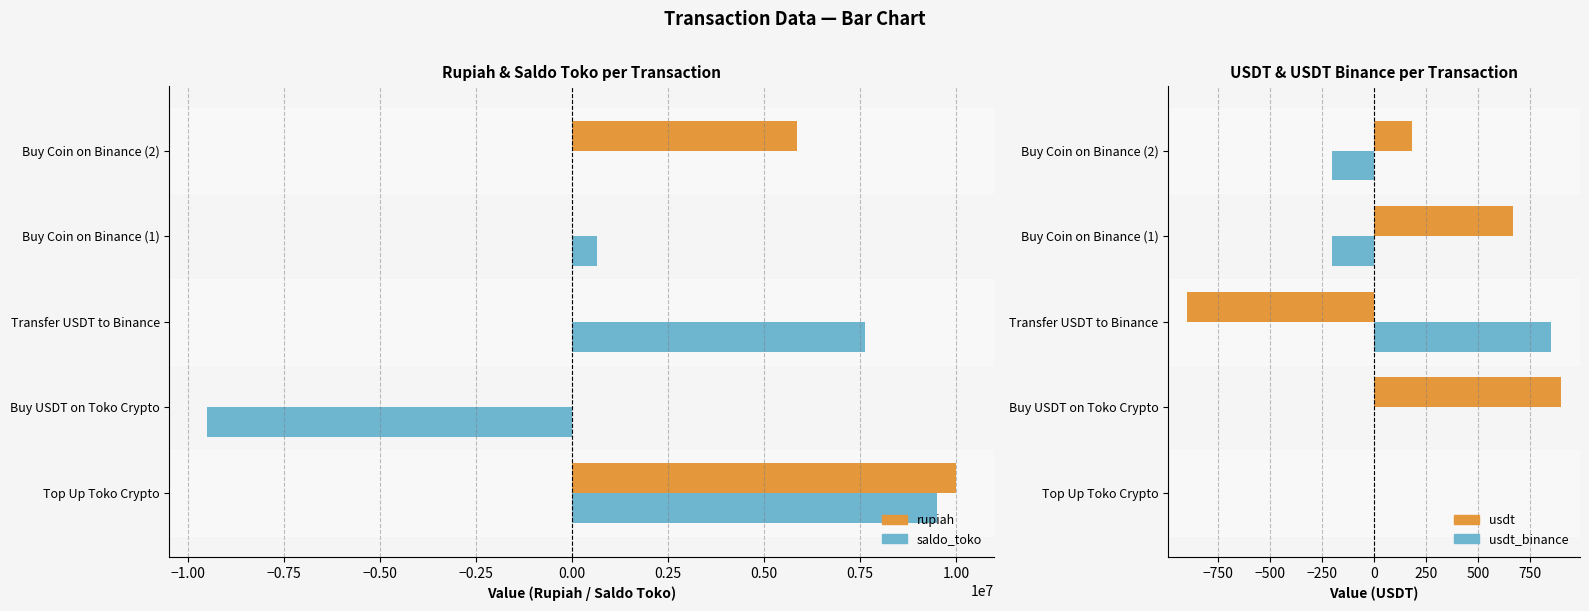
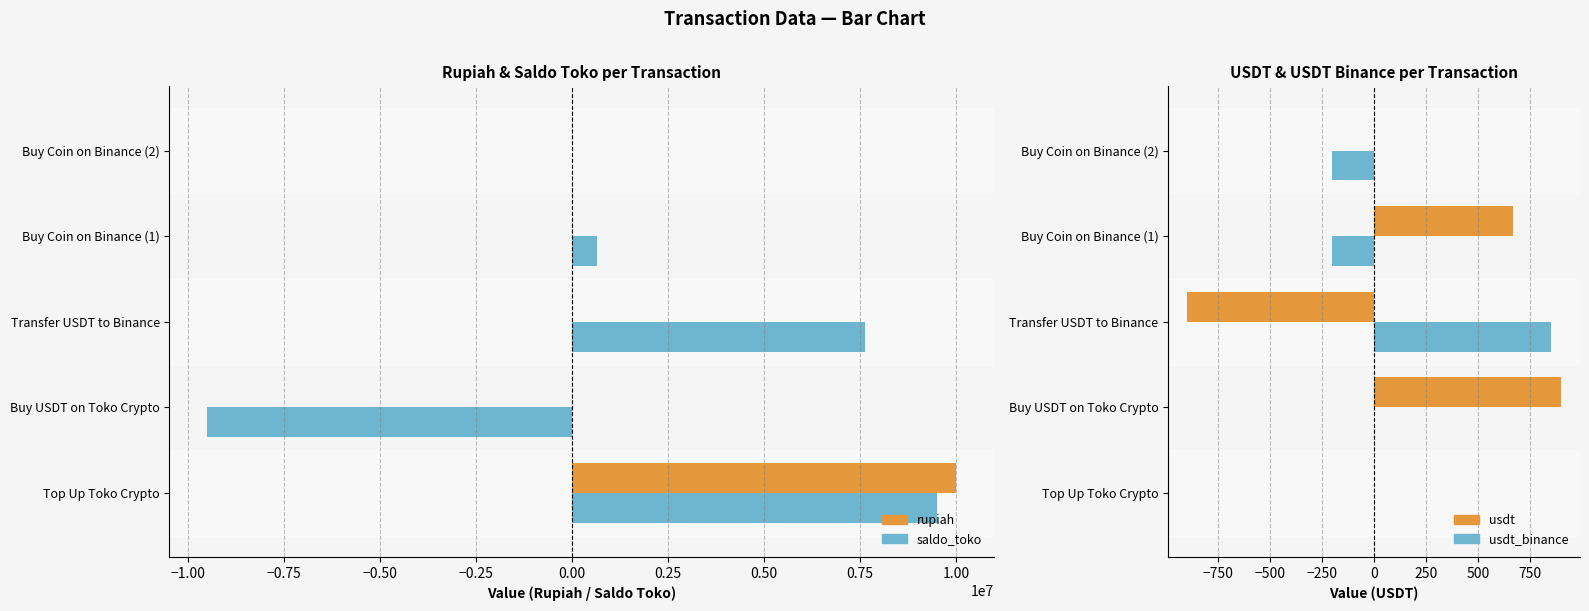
  {
    "Rupiah & Saldo Toko per Transaction": {
      "rupiah": {
-       "Buy Coin on Binance (2)": 5900000,
+       "Buy Coin on Binance (2)": 0,
        "Buy Coin on Binance (1)": 0,
        "Transfer USDT to Binance": 0,
        "Buy USDT on Toko Crypto": 0,
        "Top Up Toko Crypto": 10000000
      },
      "saldo_toko": {
        "Buy Coin on Binance (2)": 0,
        "Buy Coin on Binance (1)": 700000,
        "Transfer USDT to Binance": 7600000,
        "Buy USDT on Toko Crypto": -9500000,
        "Top Up Toko Crypto": 9500000
      }
    },
    "USDT & USDT Binance per Transaction": {
      "usdt": {
-       "Buy Coin on Binance (2)": 180,
+       "Buy Coin on Binance (2)": 0,
        "Buy Coin on Binance (1)": 670,
        "Transfer USDT to Binance": -900,
        "Buy USDT on Toko Crypto": 900,
        "Top Up Toko Crypto": 0
      },
      "usdt_binance": {
        "Buy Coin on Binance (2)": -200,
        "Buy Coin on Binance (1)": -200,
        "Transfer USDT to Binance": 850,
        "Buy USDT on Toko Crypto": 0,
        "Top Up Toko Crypto": 0
      }
    }
  }
